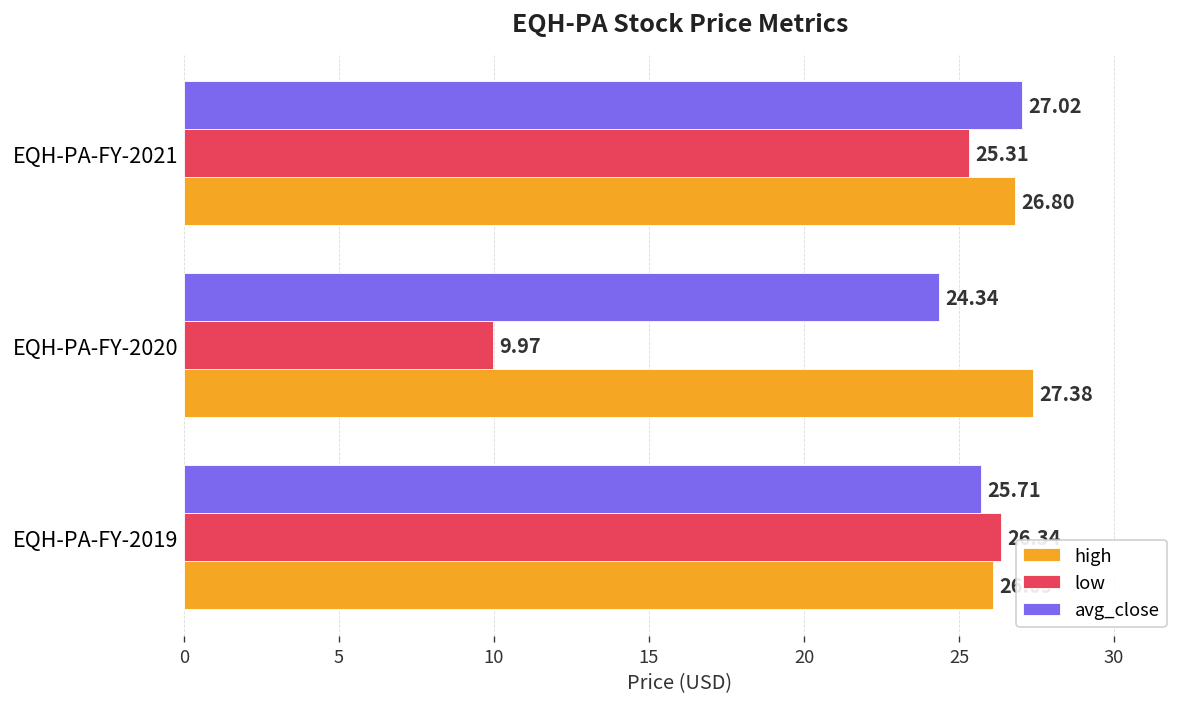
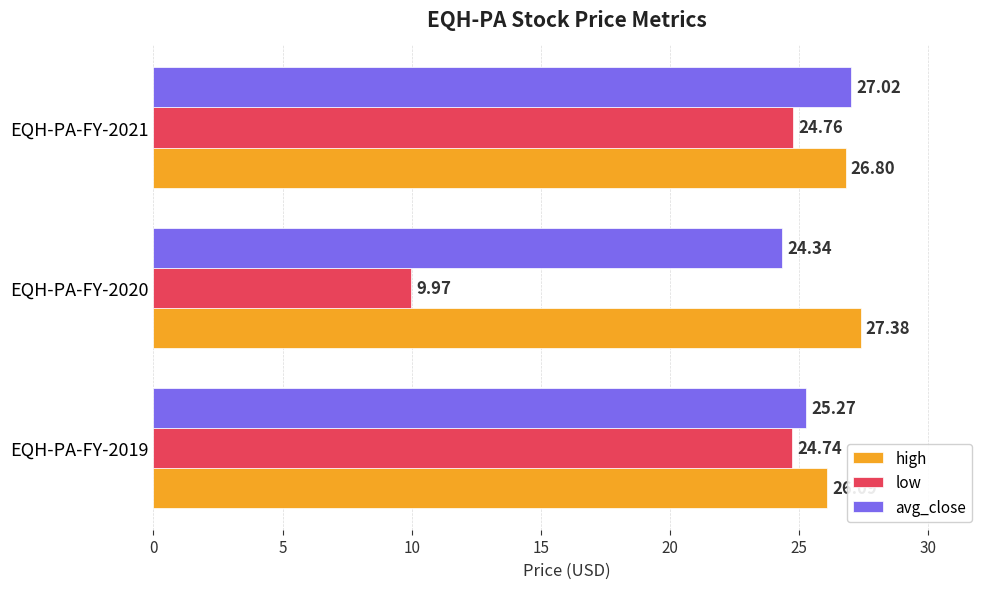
  {
    "high": {
      "EQH-PA-FY-2021": 26.80,
      "EQH-PA-FY-2020": 27.38
    },
    "low": {
-     "EQH-PA-FY-2021": 25.31,
+     "EQH-PA-FY-2021": 24.76,
      "EQH-PA-FY-2020": 9.97,
-     "EQH-PA-FY-2019": 26.3
+     "EQH-PA-FY-2019": 24.7
    },
    "avg_close": {
      "EQH-PA-FY-2021": 27.02,
      "EQH-PA-FY-2020": 24.34,
-     "EQH-PA-FY-2019": 25.71
+     "EQH-PA-FY-2019": 25.27
    }
  }
